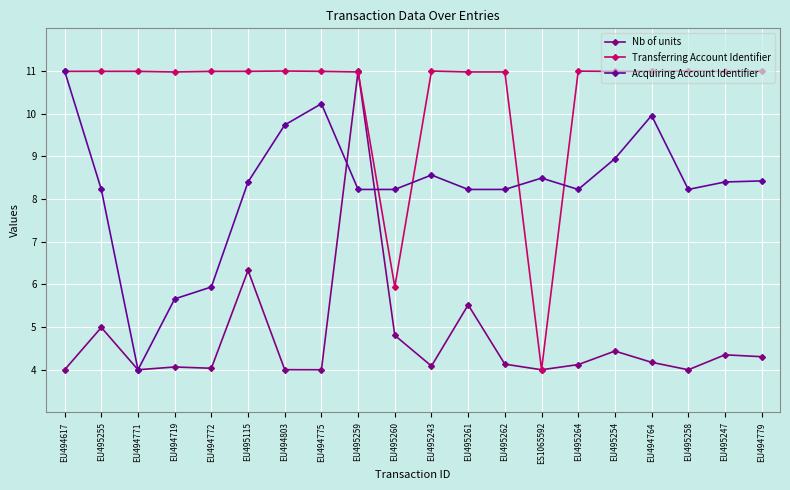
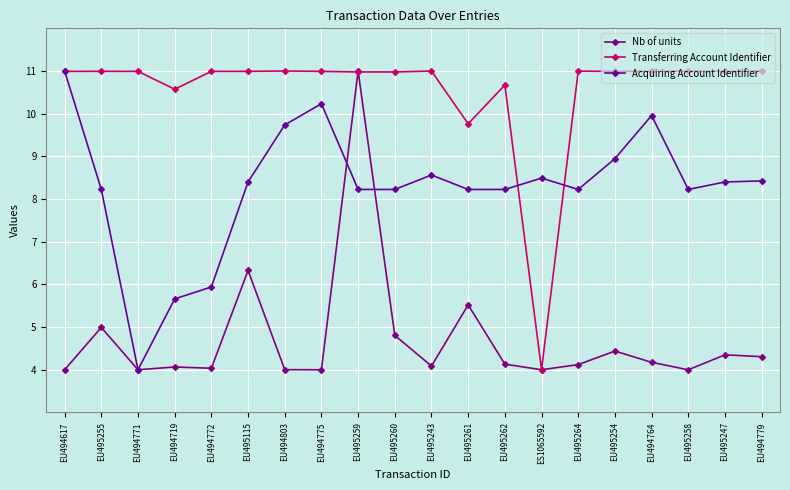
  {
    "Transferring Account Identifier": {
      "EU495255": 11.0,
      "EU494771": 11.0,
-     "EU494719": 11.0,
+     "EU494719": 10.6,
      "EU494772": 11.0,
      "EU495115": 11.0,
      "EU494803": 11.0,
      "EU494775": 11.0,
-     "EU495260": 5.9,
+     "EU495260": 11.0,
      "EU495243": 11.0,
-     "EU495261": 11.0,
-     "EU495262": 11.0,
+     "EU495261": 9.8,
+     "EU495262": 10.7,
      "EU495264": 11.0
    }
  }
